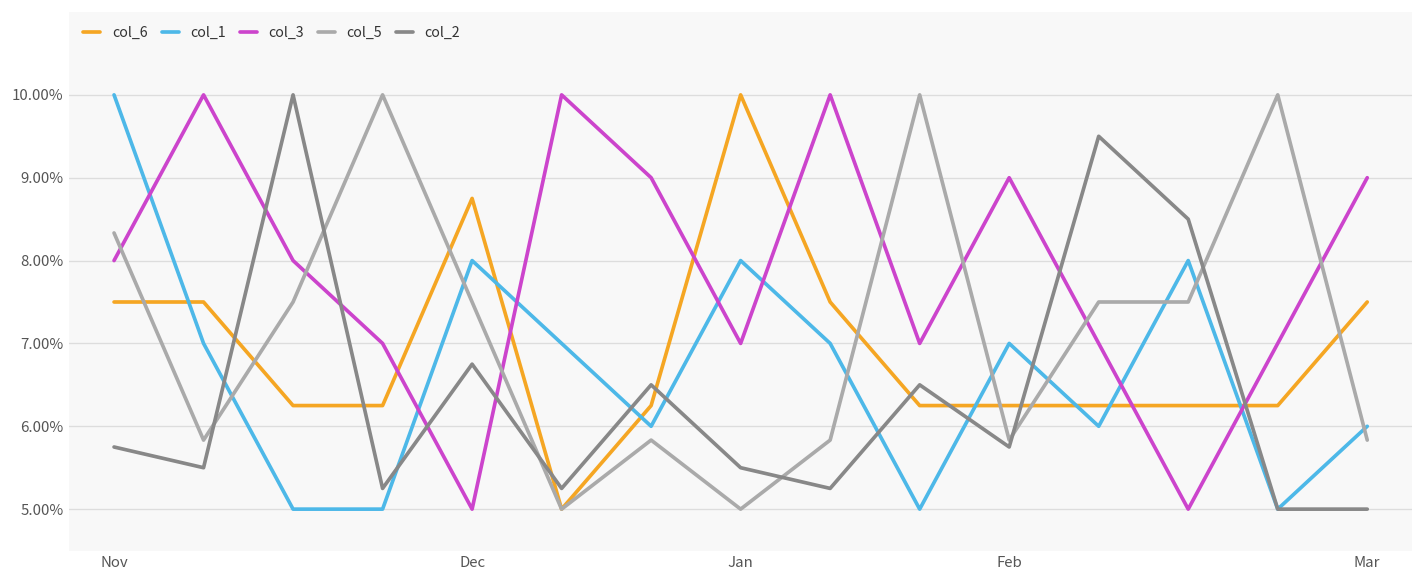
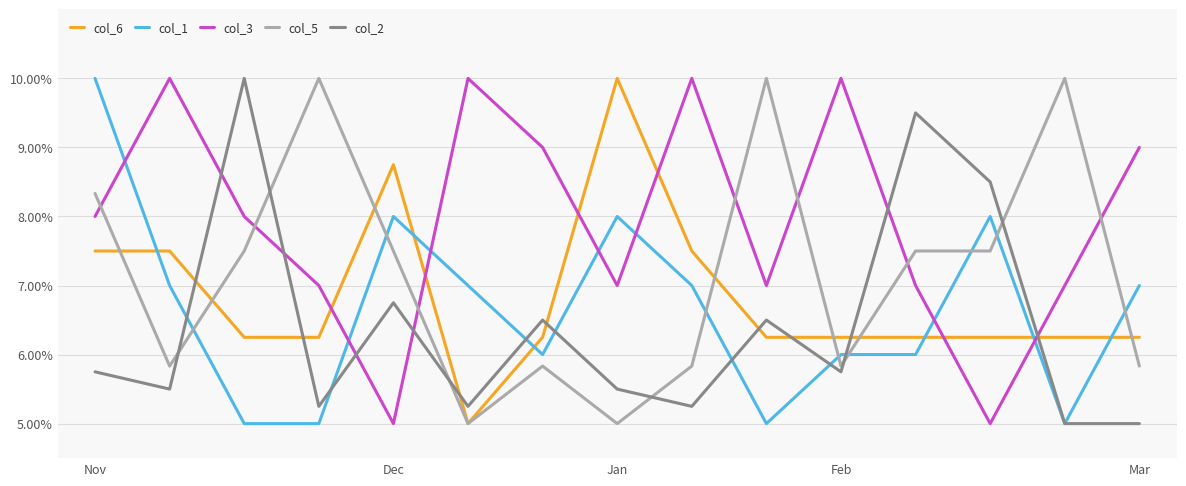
  {
    "col_6": {
      "Nov": "7.5%",
      "Dec": "8.8%",
      "Jan": "10.0%",
      "Feb": "6.3%",
-     "Mar": "7.5%"
+     "Mar": "6.3%"
    },
    "col_1": {
      "Nov": "10.0%",
      "Dec": "8.0%",
      "Jan": "8.0%",
-     "Feb": "7.0%",
-     "Mar": "6.0%"
+     "Feb": "6.0%",
+     "Mar": "7.0%"
    },
    "col_3": {
      "Nov": "8.0%",
      "Dec": "5.0%",
      "Jan": "7.0%",
-     "Feb": "9.0%",
+     "Feb": "10.0%",
      "Mar": "9.0%"
    }
  }
